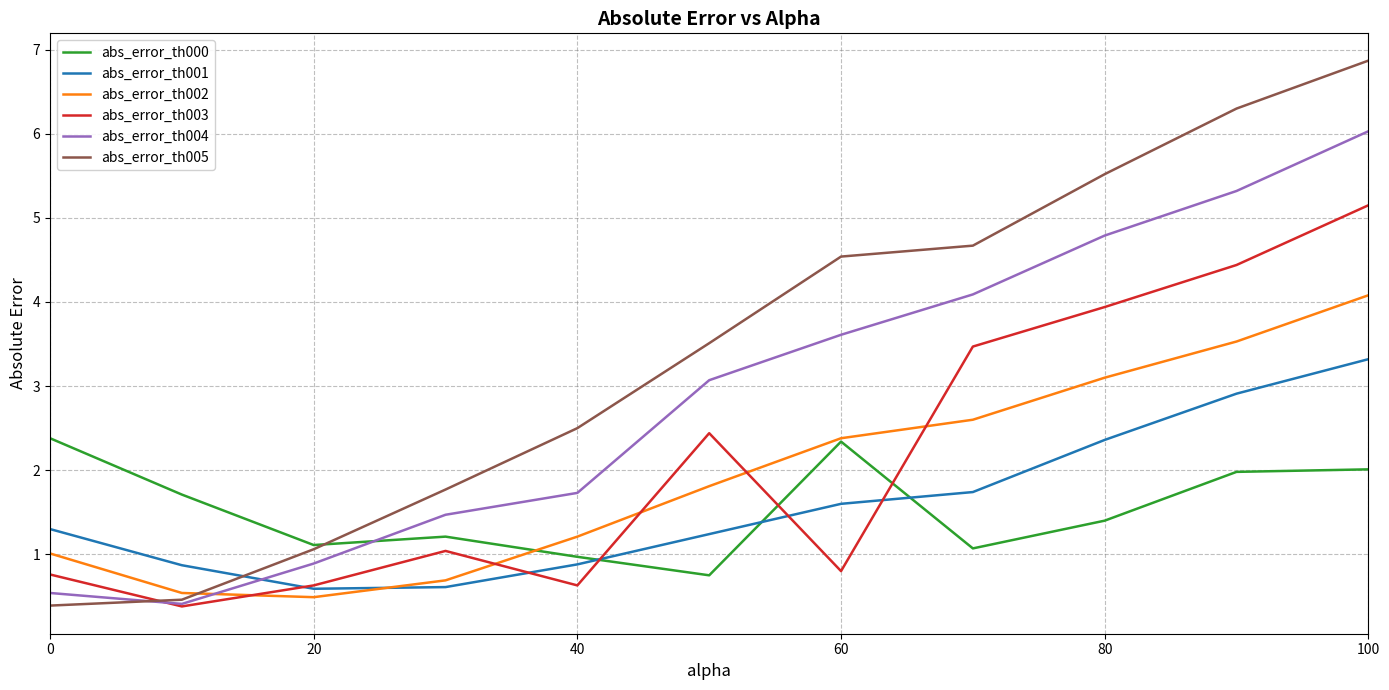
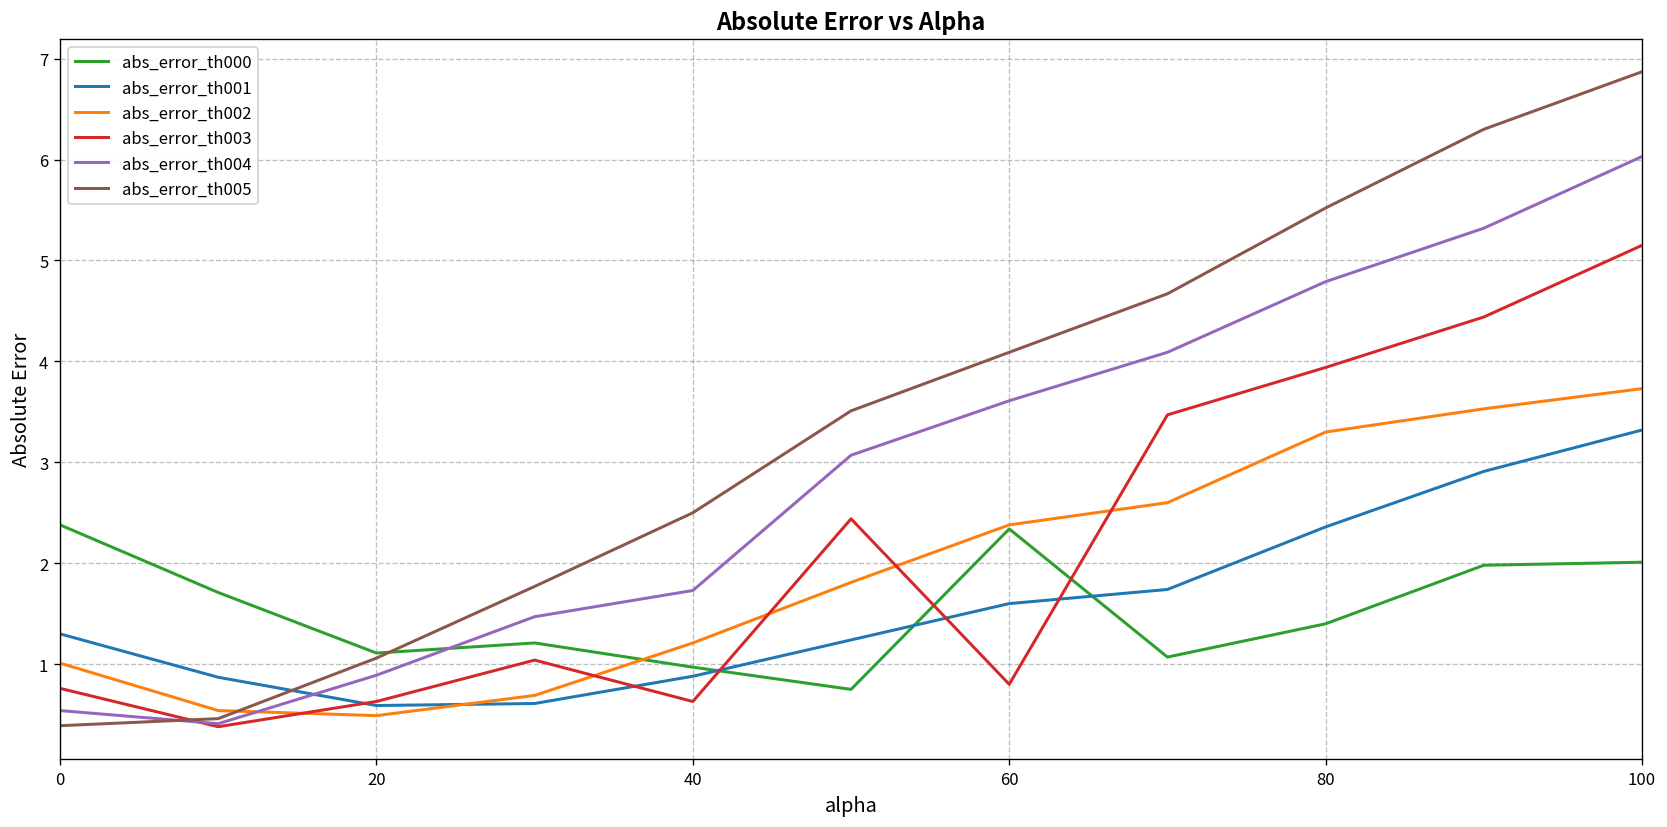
  {
    "abs_error_th000": {
      "0": 2.4,
      "20": 1.1,
      "40": 1.0,
      "60": 2.3,
      "80": 1.4,
      "100": 2.0
    },
    "abs_error_th001": {
      "0": 1.3,
      "20": 0.6,
      "40": 0.9,
      "60": 1.6,
      "80": 2.4,
      "100": 3.3
    },
    "abs_error_th002": {
      "0": 1.0,
      "20": 0.5,
      "40": 1.2,
      "60": 2.4,
-     "80": 3.1,
-     "100": 4.1
+     "80": 3.3,
+     "100": 3.7
    },
    "abs_error_th003": {
      "0": 0.8,
      "20": 0.6,
      "40": 0.6,
      "60": 0.8,
      "80": 3.9,
      "100": 5.2
    },
    "abs_error_th004": {
      "0": 0.5,
      "20": 0.9,
      "40": 1.7,
      "60": 3.6,
      "80": 4.8,
      "100": 6.0
    },
    "abs_error_th005": {
      "0": 0.4,
      "20": 1.1,
      "40": 2.5,
-     "60": 4.5,
+     "60": 4.1,
      "80": 5.5,
      "100": 6.9
    }
  }
